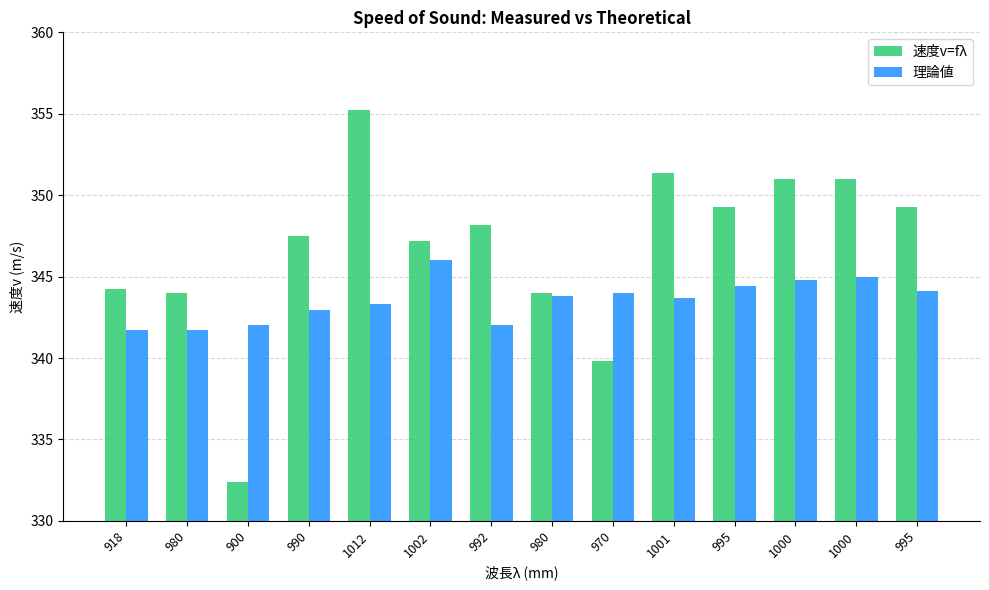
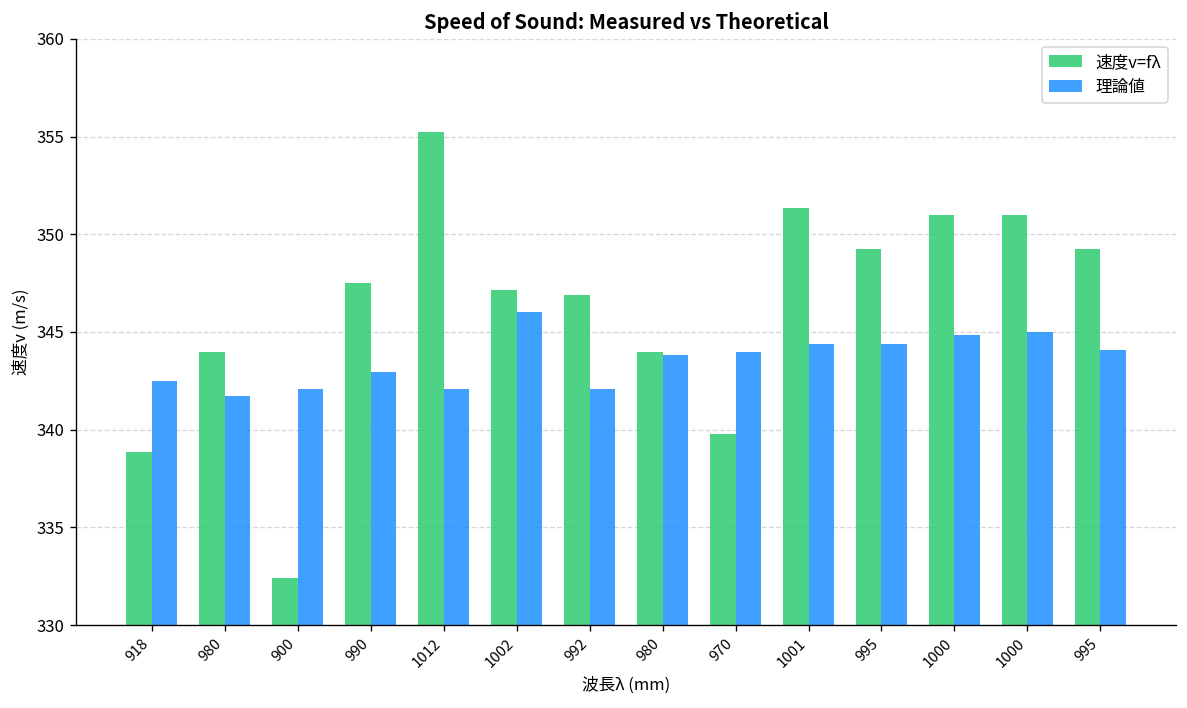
  {
    "速度v=fλ": {
-     "918": 344.3,
+     "918": 338.9,
      "900": 332.4,
      "990": 347.5,
      "1012": 355.2,
      "1002": 347.2,
-     "992": 348.2,
+     "992": 346.9,
      "970": 339.8,
      "1001": 351.4
    },
    "理論値": {
-     "918": 341.7,
+     "918": 342.5,
      "900": 342.1,
      "990": 342.9,
-     "1012": 343.3,
+     "1012": 342.1,
      "1002": 346.0,
      "992": 342.1,
      "970": 344.0,
-     "1001": 343.7
+     "1001": 344.4
    }
  }
